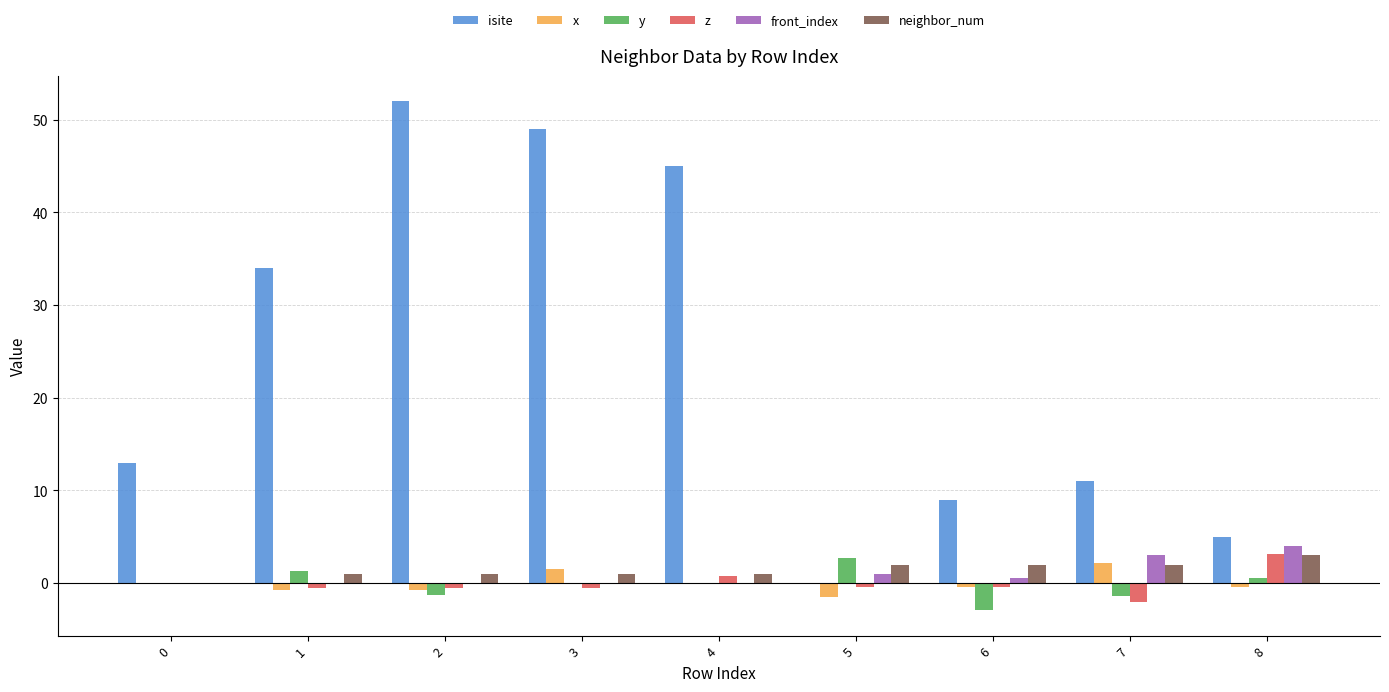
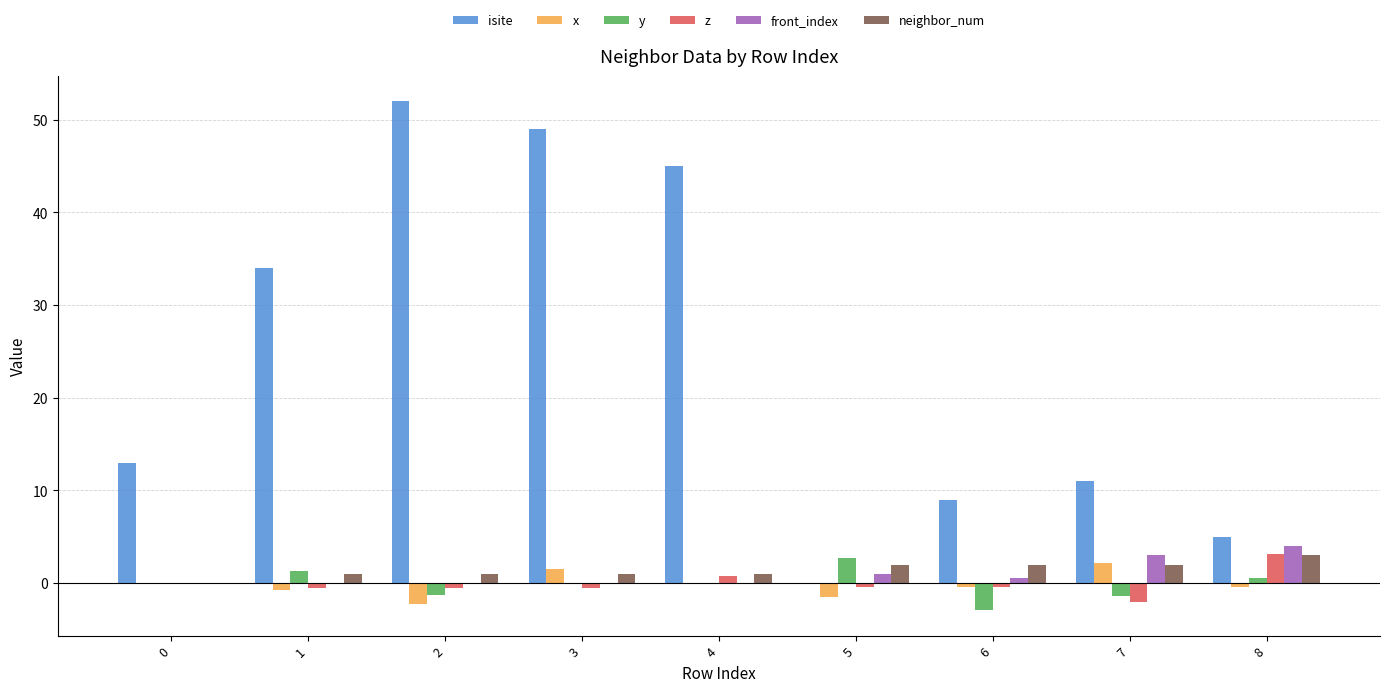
  {
    "isite": {
      "0": 13,
      "1": 34,
      "2": 52,
      "3": 49,
      "4": 45,
      "5": 0,
      "6": 9,
      "7": 11,
      "8": 5
    },
    "x": {
      "0": 0,
      "1": -1,
-     "2": -1,
+     "2": -2,
      "3": 2,
      "4": 0,
      "5": -1,
      "6": 0,
      "7": 2,
      "8": 0
    },
    "y": {
      "0": 0,
      "1": 1,
      "2": -1,
      "4": 0,
      "5": 3,
      "6": -3,
      "7": -1,
      "8": 0
    },
    "z": {
      "0": 0,
      "1": -1,
      "2": -1,
      "3": -1,
      "4": 1,
      "5": 0,
      "6": 0,
      "7": -2,
      "8": 3
    },
    "front_index": {
      "0": 0,
      "1": 0,
      "2": 0,
      "3": 0,
      "4": 0,
      "5": 1,
      "6": 1,
      "7": 3,
      "8": 4
    },
    "neighbor_num": {
      "0": 0,
      "1": 1,
      "2": 1,
      "3": 1,
      "4": 1,
      "5": 2,
      "6": 2,
      "7": 2,
      "8": 3
    }
  }
